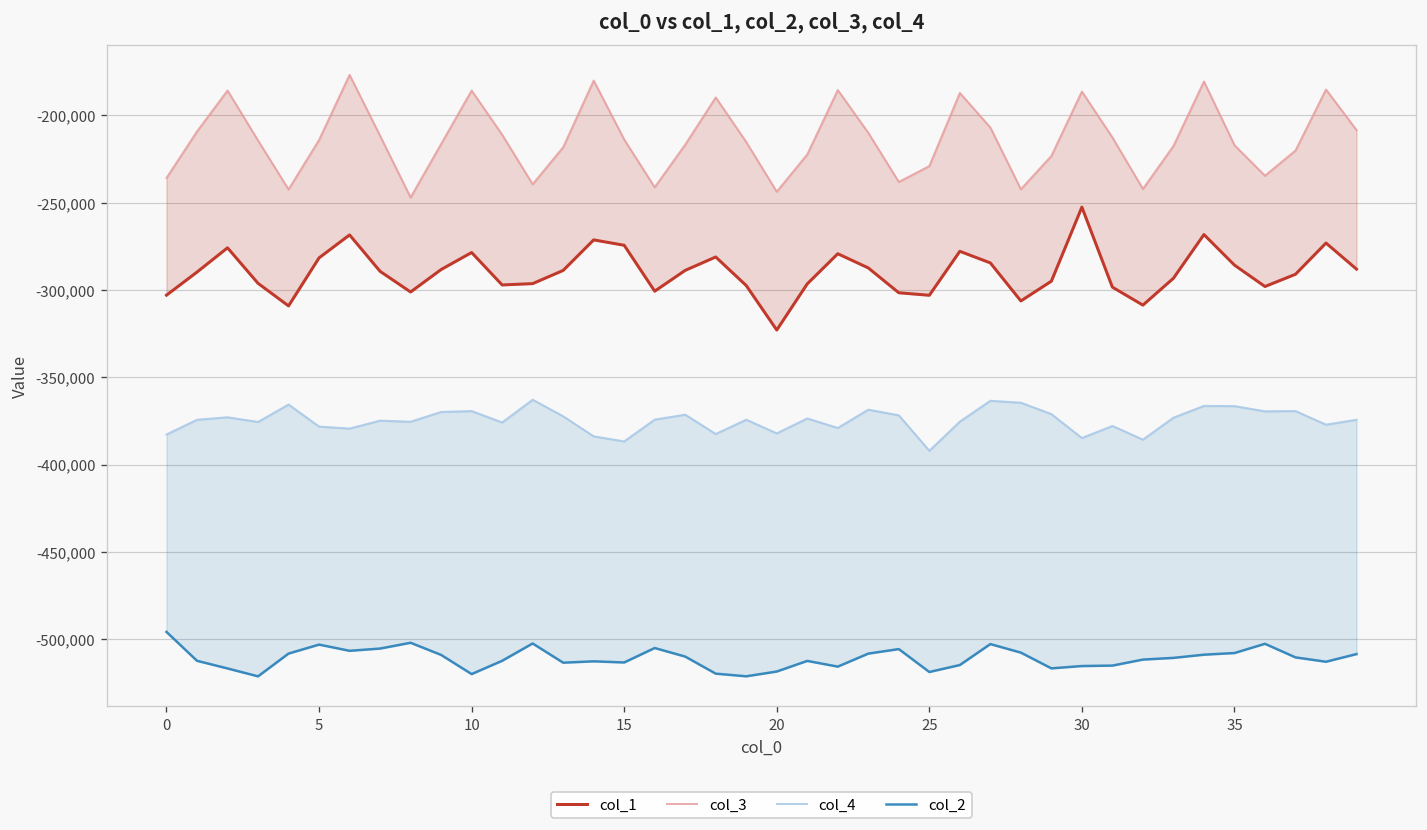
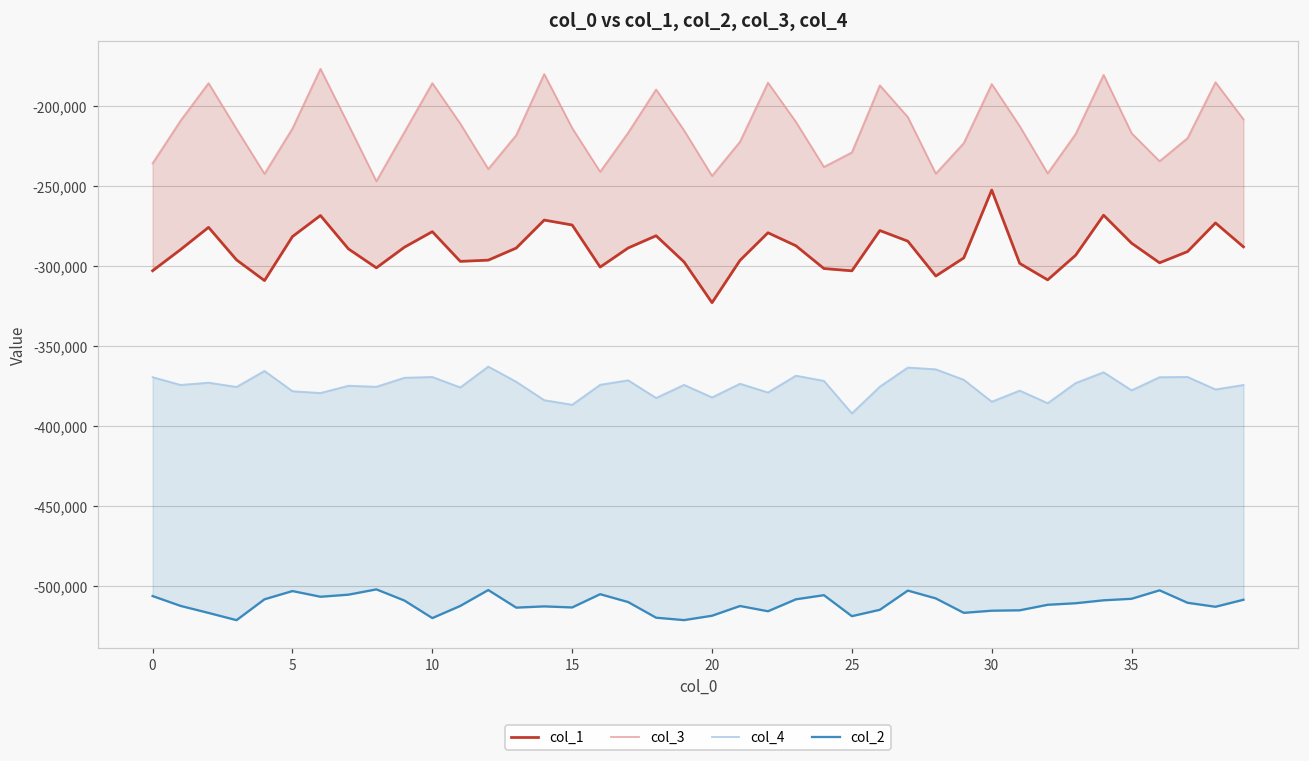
  {
    "col_1": {
      "0": "-303,000",
      "5": "-282,000",
      "10": "-279,000",
      "15": "-274,000",
      "20": "-323,000",
      "25": "-303,000",
      "30": "-253,000",
      "35": "-286,000"
    },
    "col_3": {
      "0": "-236,000",
      "5": "-214,000",
      "10": "-186,000",
      "15": "-214,000",
      "20": "-244,000",
      "25": "-229,000",
      "30": "-186,000",
      "35": "-217,000"
    },
    "col_4": {
-     "0": "-383,000",
+     "0": "-369,000",
      "5": "-378,000",
      "10": "-369,000",
      "15": "-387,000",
      "20": "-382,000",
      "25": "-392,000",
      "30": "-385,000",
-     "35": "-366,000"
+     "35": "-378,000"
    },
    "col_2": {
-     "0": "-496,000",
+     "0": "-506,000",
      "5": "-503,000",
      "10": "-520,000",
      "15": "-513,000",
      "20": "-519,000",
      "25": "-519,000",
      "30": "-515,000",
      "35": "-508,000"
    }
  }
